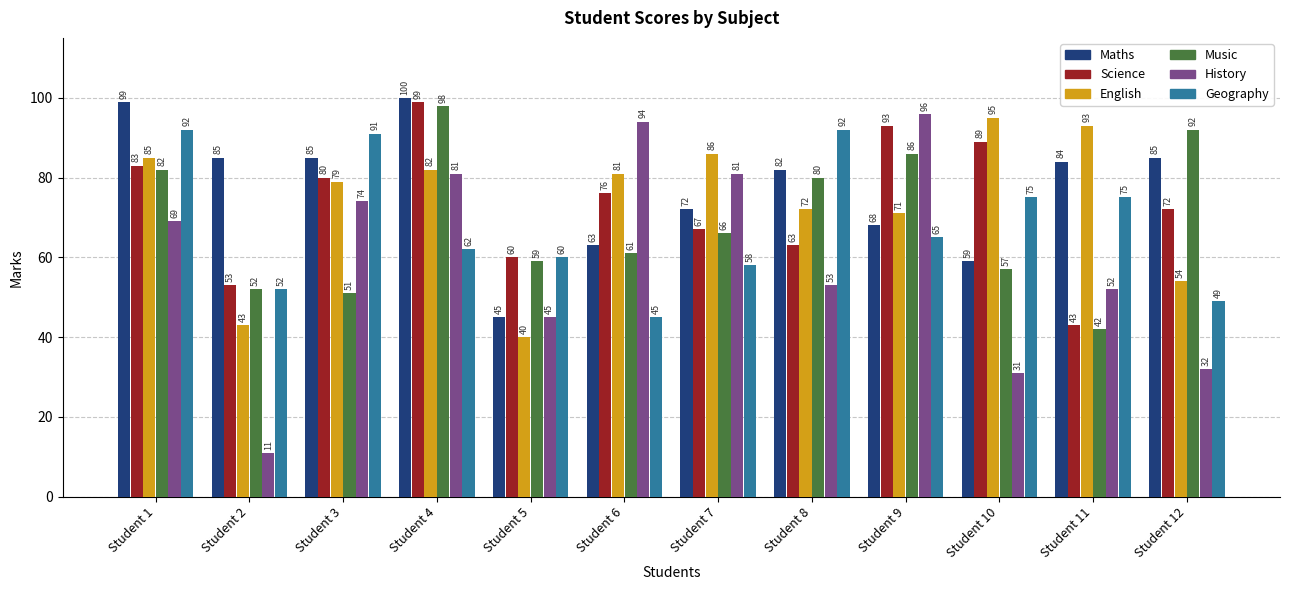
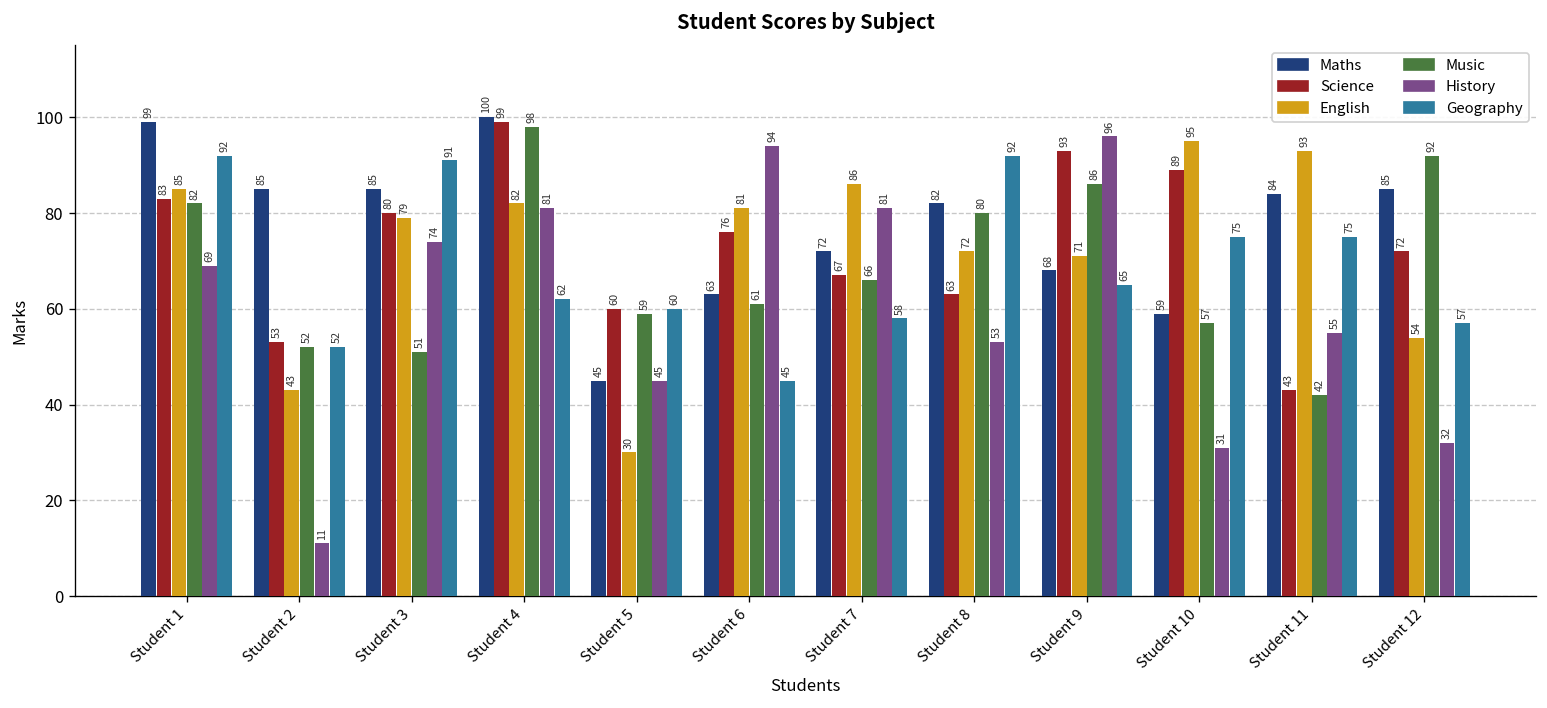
  {
    "Maths": {
      "Student 1": 99,
      "Student 2": 85,
      "Student 3": 85,
      "Student 4": 100,
      "Student 5": 45,
      "Student 6": 63,
      "Student 7": 72,
      "Student 8": 82,
      "Student 9": 68,
      "Student 10": 59,
      "Student 11": 84,
      "Student 12": 85
    },
    "Science": {
      "Student 1": 83,
      "Student 2": 53,
      "Student 3": 80,
      "Student 4": 99,
      "Student 5": 60,
      "Student 6": 76,
      "Student 7": 67,
      "Student 8": 63,
      "Student 9": 93,
      "Student 10": 89,
      "Student 11": 43,
      "Student 12": 72
    },
    "English": {
      "Student 1": 85,
      "Student 2": 43,
      "Student 3": 79,
      "Student 4": 82,
-     "Student 5": 40,
+     "Student 5": 30,
      "Student 6": 81,
      "Student 7": 86,
      "Student 8": 72,
      "Student 9": 71,
      "Student 10": 95,
      "Student 11": 93,
      "Student 12": 54
    },
    "Music": {
      "Student 1": 82,
      "Student 2": 52,
      "Student 3": 51,
      "Student 4": 98,
      "Student 5": 59,
      "Student 6": 61,
      "Student 7": 66,
      "Student 8": 80,
      "Student 9": 86,
      "Student 10": 57,
      "Student 11": 42,
      "Student 12": 92
    },
    "History": {
      "Student 1": 69,
      "Student 2": 11,
      "Student 3": 74,
      "Student 4": 81,
      "Student 5": 45,
      "Student 6": 94,
      "Student 7": 81,
      "Student 8": 53,
      "Student 9": 96,
      "Student 10": 31,
-     "Student 11": 52,
+     "Student 11": 55,
      "Student 12": 32
    },
    "Geography": {
      "Student 1": 92,
      "Student 2": 52,
      "Student 3": 91,
      "Student 4": 62,
      "Student 5": 60,
      "Student 6": 45,
      "Student 7": 58,
      "Student 8": 92,
      "Student 9": 65,
      "Student 10": 75,
      "Student 11": 75,
-     "Student 12": 49
+     "Student 12": 57
    }
  }
